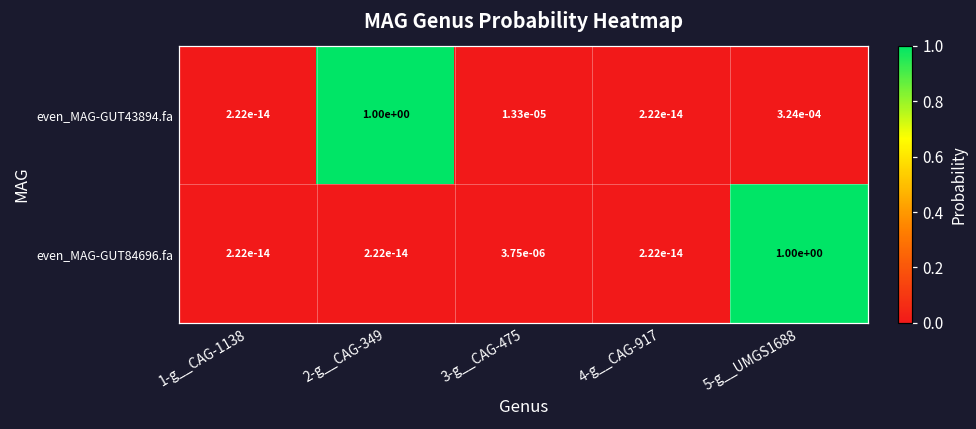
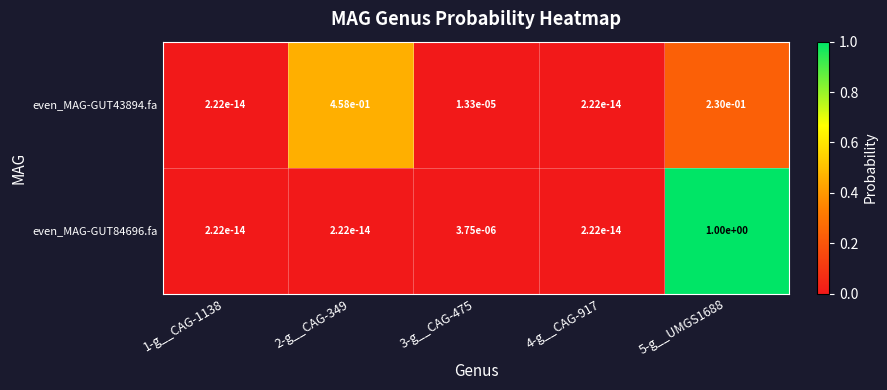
  {
    "even_MAG-GUT43894.fa": {
      "1-g__CAG-1138": "2.22e-14",
-     "2-g__CAG-349": "1.00e+00",
+     "2-g__CAG-349": "4.58e-01",
      "3-g__CAG-475": "1.33e-05",
      "4-g__CAG-917": "2.22e-14",
-     "5-g__UMGS1688": "3.24e-04"
+     "5-g__UMGS1688": "2.30e-01"
    },
    "even_MAG-GUT84696.fa": {
      "1-g__CAG-1138": "2.22e-14",
      "2-g__CAG-349": "2.22e-14",
      "3-g__CAG-475": "3.75e-06",
      "4-g__CAG-917": "2.22e-14",
      "5-g__UMGS1688": "1.00e+00"
    }
  }
